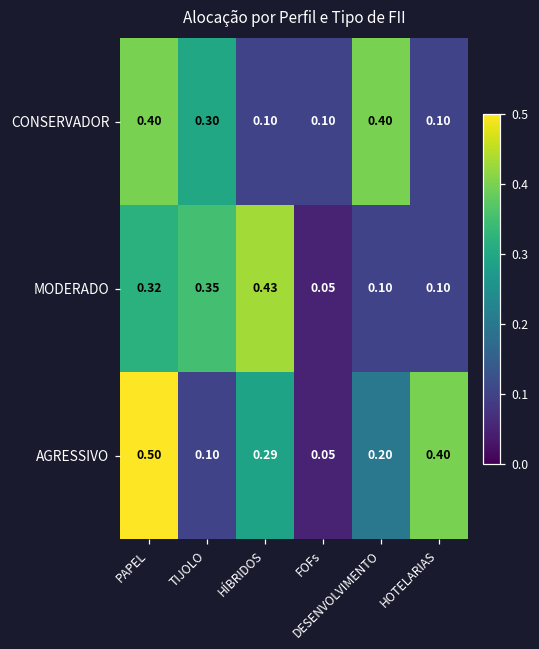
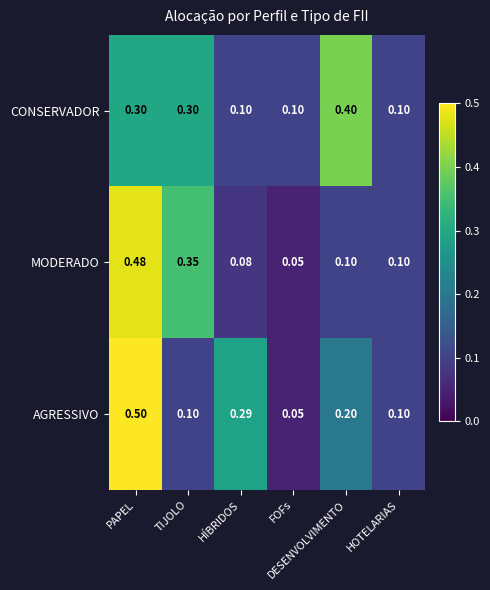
  {
    "CONSERVADOR": {
-     "PAPEL": 0.40,
+     "PAPEL": 0.30,
      "TIJOLO": 0.30,
      "HÍBRIDOS": 0.10,
      "FOFs": 0.10,
      "DESENVOLVIMENTO": 0.40,
      "HOTELARIAS": 0.10
    },
    "MODERADO": {
-     "PAPEL": 0.32,
+     "PAPEL": 0.48,
      "TIJOLO": 0.35,
-     "HÍBRIDOS": 0.43,
+     "HÍBRIDOS": 0.08,
      "FOFs": 0.05,
      "DESENVOLVIMENTO": 0.10,
      "HOTELARIAS": 0.10
    },
    "AGRESSIVO": {
      "PAPEL": 0.50,
      "TIJOLO": 0.10,
      "HÍBRIDOS": 0.29,
      "FOFs": 0.05,
      "DESENVOLVIMENTO": 0.20,
-     "HOTELARIAS": 0.40
+     "HOTELARIAS": 0.10
    }
  }
